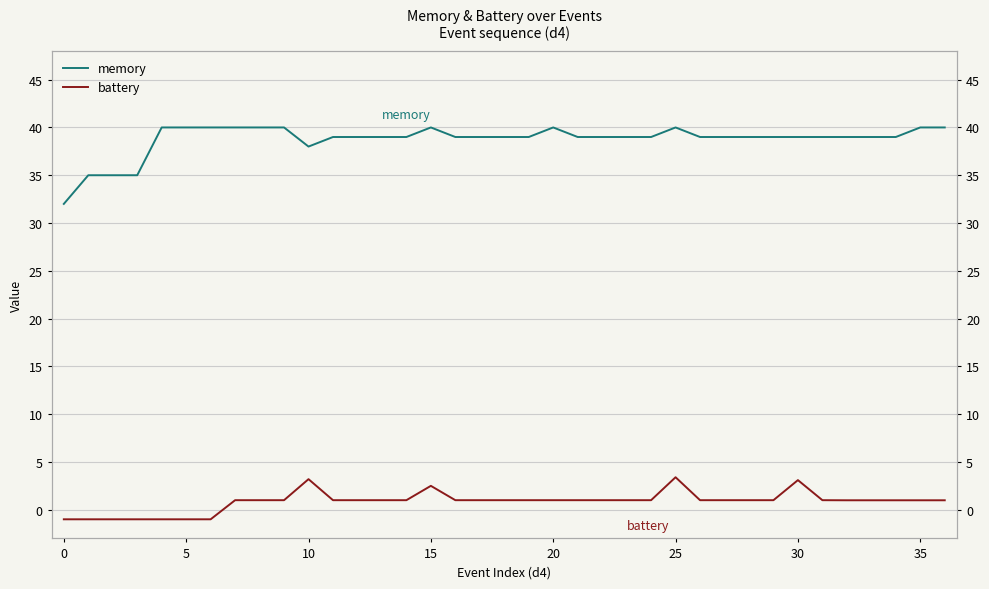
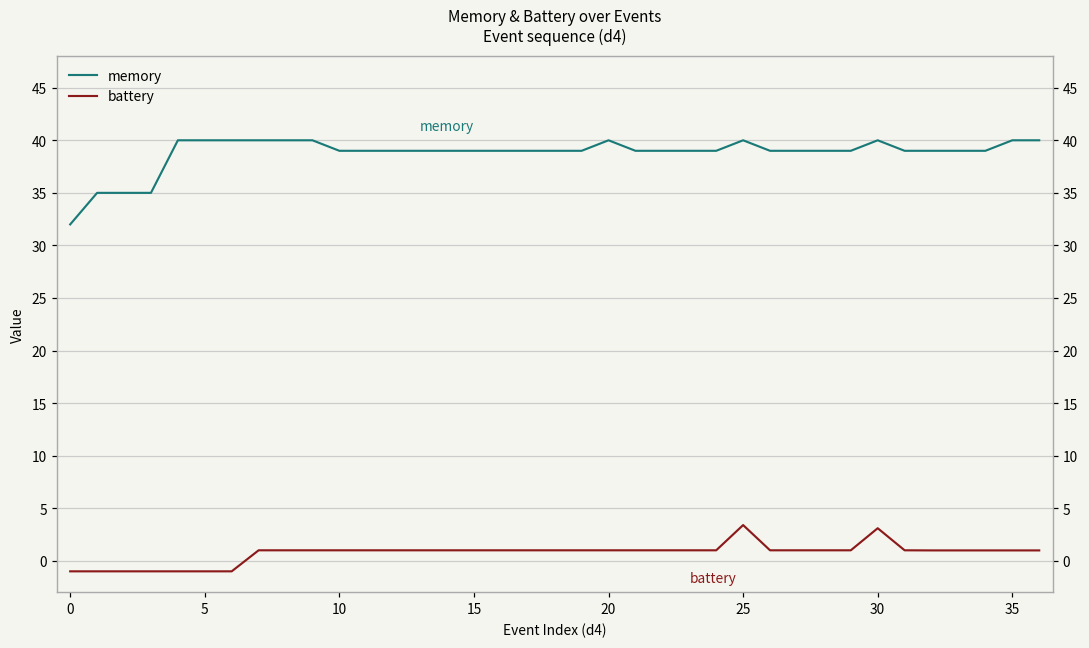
  {
    "memory": {
      "0": 32,
      "5": 40,
-     "10": 38,
-     "15": 40,
+     "10": 39,
+     "15": 39,
      "20": 40,
      "25": 40,
-     "30": 39,
+     "30": 40,
      "35": 40
    },
    "battery": {
      "0": -1,
      "5": -1,
-     "10": 3,
-     "15": 3,
+     "10": 1,
+     "15": 1,
      "20": 1,
      "25": 3,
      "30": 3,
      "35": 1
    }
  }
